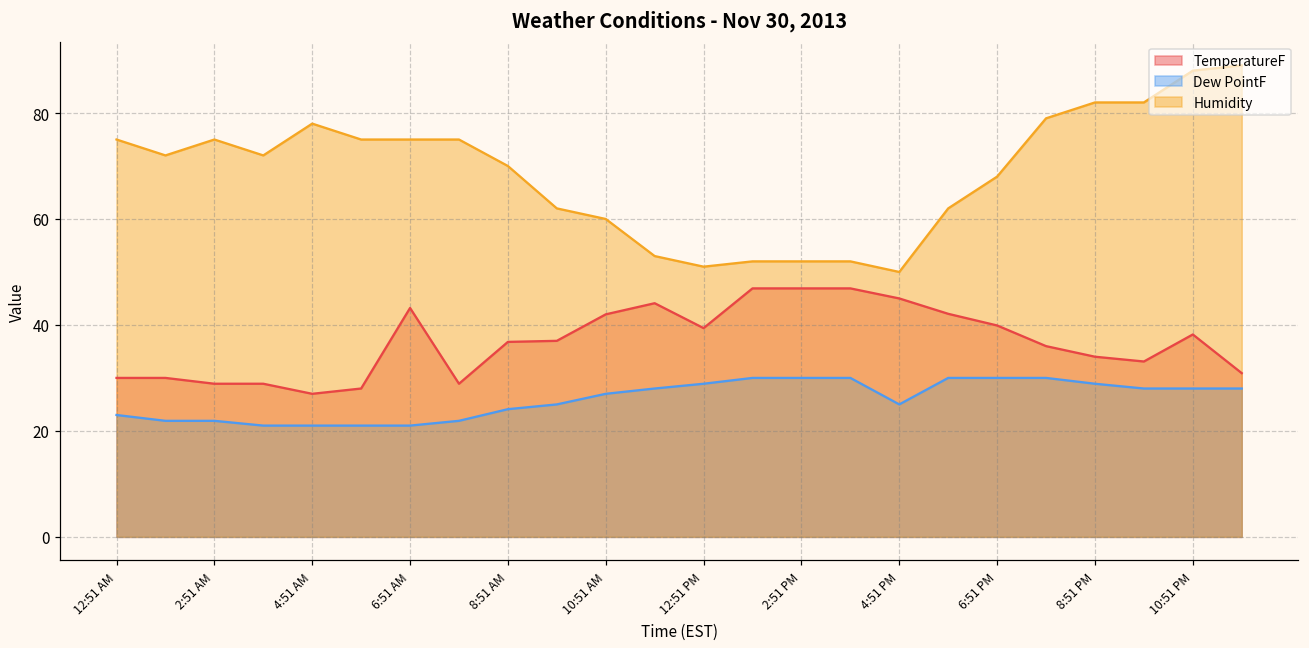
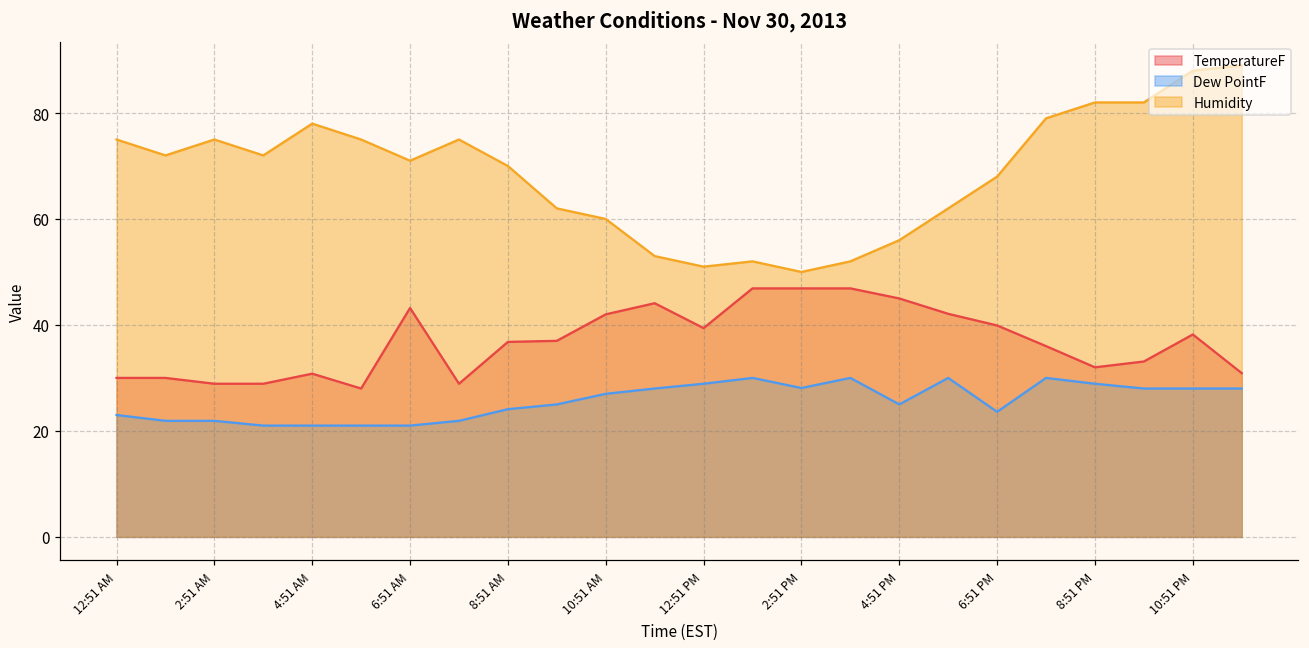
  {
    "TemperatureF": {
      "12:51 AM": 30,
      "2:51 AM": 29,
-     "4:51 AM": 27,
+     "4:51 AM": 31,
      "6:51 AM": 43,
      "8:51 AM": 37,
      "10:51 AM": 42,
      "12:51 PM": 39,
      "2:51 PM": 47,
      "4:51 PM": 45,
      "6:51 PM": 40,
-     "8:51 PM": 34,
+     "8:51 PM": 32,
      "10:51 PM": 38
    },
    "Dew PointF": {
      "12:51 AM": 23,
      "2:51 AM": 22,
      "4:51 AM": 21,
      "6:51 AM": 21,
      "8:51 AM": 24,
      "10:51 AM": 27,
      "12:51 PM": 29,
-     "2:51 PM": 30,
+     "2:51 PM": 28,
      "4:51 PM": 25,
-     "6:51 PM": 30,
+     "6:51 PM": 24,
      "8:51 PM": 29,
      "10:51 PM": 28
    },
    "Humidity": {
      "12:51 AM": 75,
      "2:51 AM": 75,
      "4:51 AM": 78,
-     "6:51 AM": 75,
+     "6:51 AM": 71,
      "8:51 AM": 70,
      "10:51 AM": 60,
      "12:51 PM": 51,
-     "2:51 PM": 52,
-     "4:51 PM": 50,
+     "2:51 PM": 50,
+     "4:51 PM": 56,
      "6:51 PM": 68,
      "8:51 PM": 82
    }
  }
